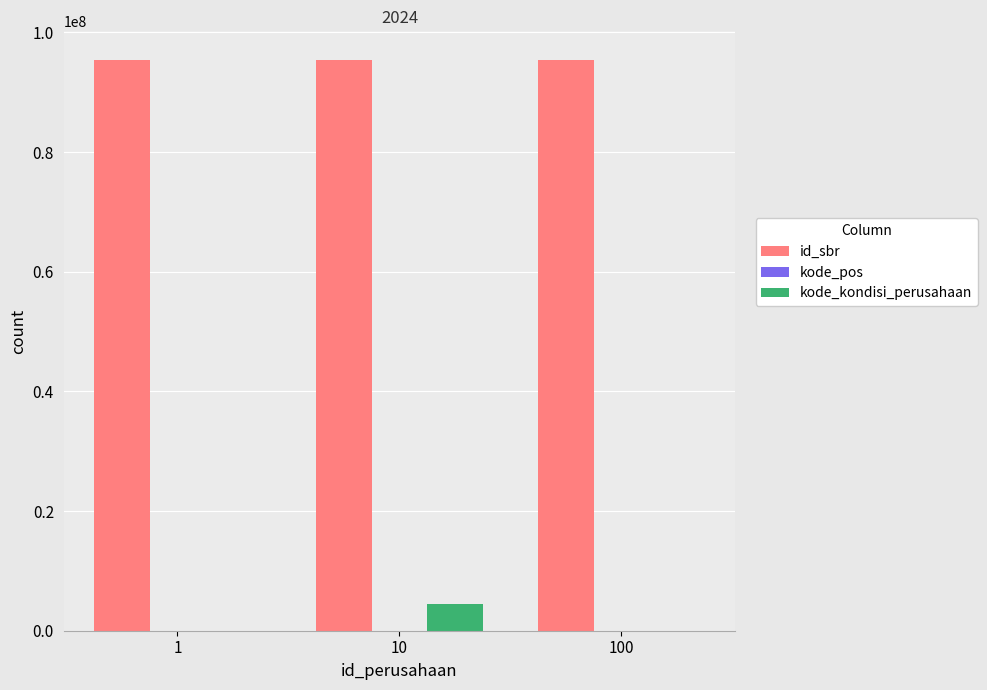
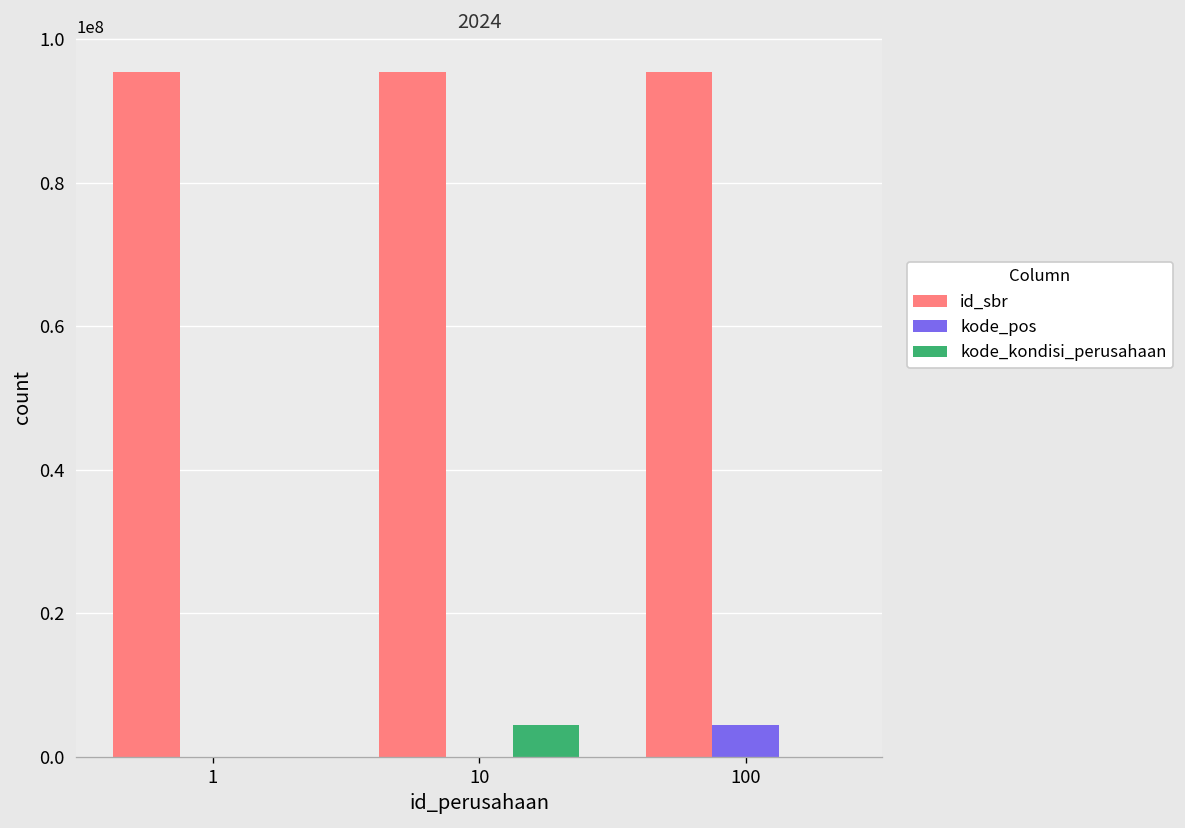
  {
    "id_sbr": {
      "1": 95000000,
      "10": 95000000,
      "100": 95000000
    },
    "kode_pos": {
      "1": 0,
-     "100": 0
+     "100": 4000000
    },
    "kode_kondisi_perusahaan": {
      "10": 4000000
    }
  }
